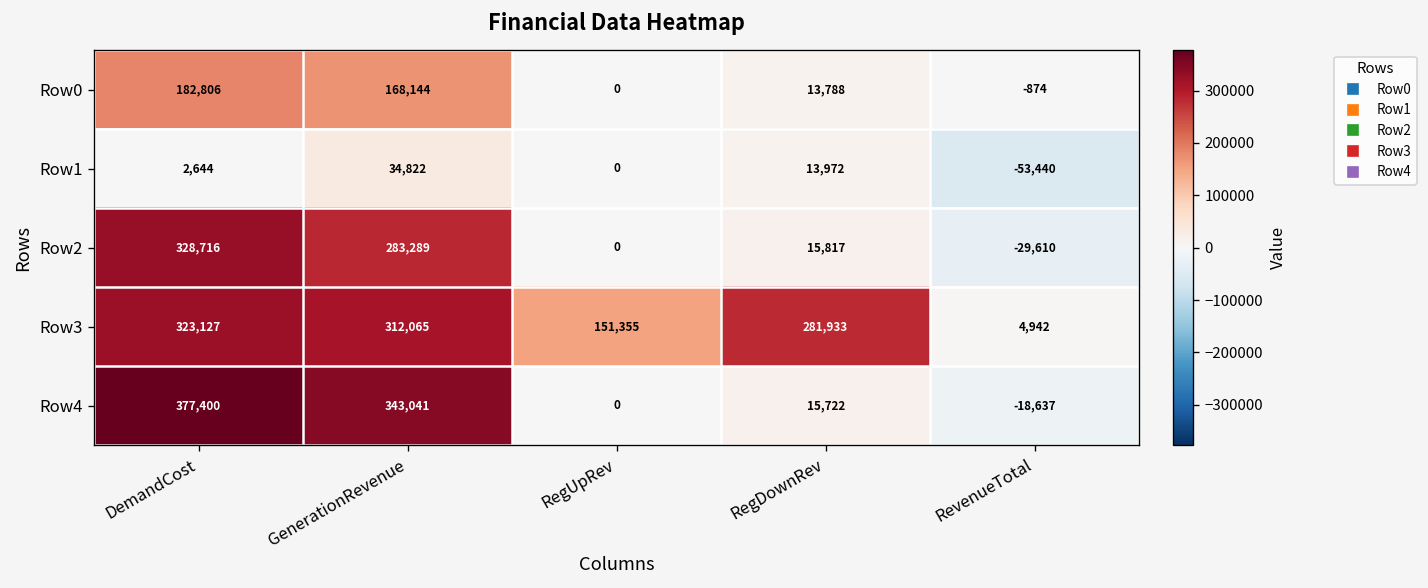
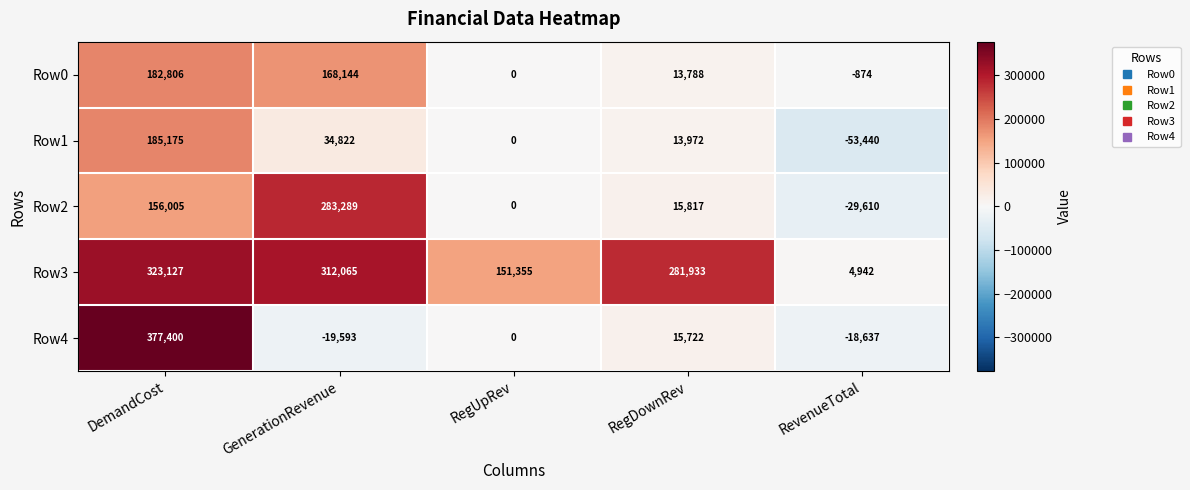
  {
    "Row0": {
      "DemandCost": "182,806",
      "GenerationRevenue": "168,144",
      "RegUpRev": "0",
      "RegDownRev": "13,788",
      "RevenueTotal": "-874"
    },
    "Row1": {
-     "DemandCost": "2,644",
+     "DemandCost": "185,175",
      "GenerationRevenue": "34,822",
      "RegUpRev": "0",
      "RegDownRev": "13,972",
      "RevenueTotal": "-53,440"
    },
    "Row2": {
-     "DemandCost": "328,716",
+     "DemandCost": "156,005",
      "GenerationRevenue": "283,289",
      "RegUpRev": "0",
      "RegDownRev": "15,817",
      "RevenueTotal": "-29,610"
    },
    "Row3": {
      "DemandCost": "323,127",
      "GenerationRevenue": "312,065",
      "RegUpRev": "151,355",
      "RegDownRev": "281,933",
      "RevenueTotal": "4,942"
    },
    "Row4": {
      "DemandCost": "377,400",
-     "GenerationRevenue": "343,041",
+     "GenerationRevenue": "-19,593",
      "RegUpRev": "0",
      "RegDownRev": "15,722",
      "RevenueTotal": "-18,637"
    }
  }
